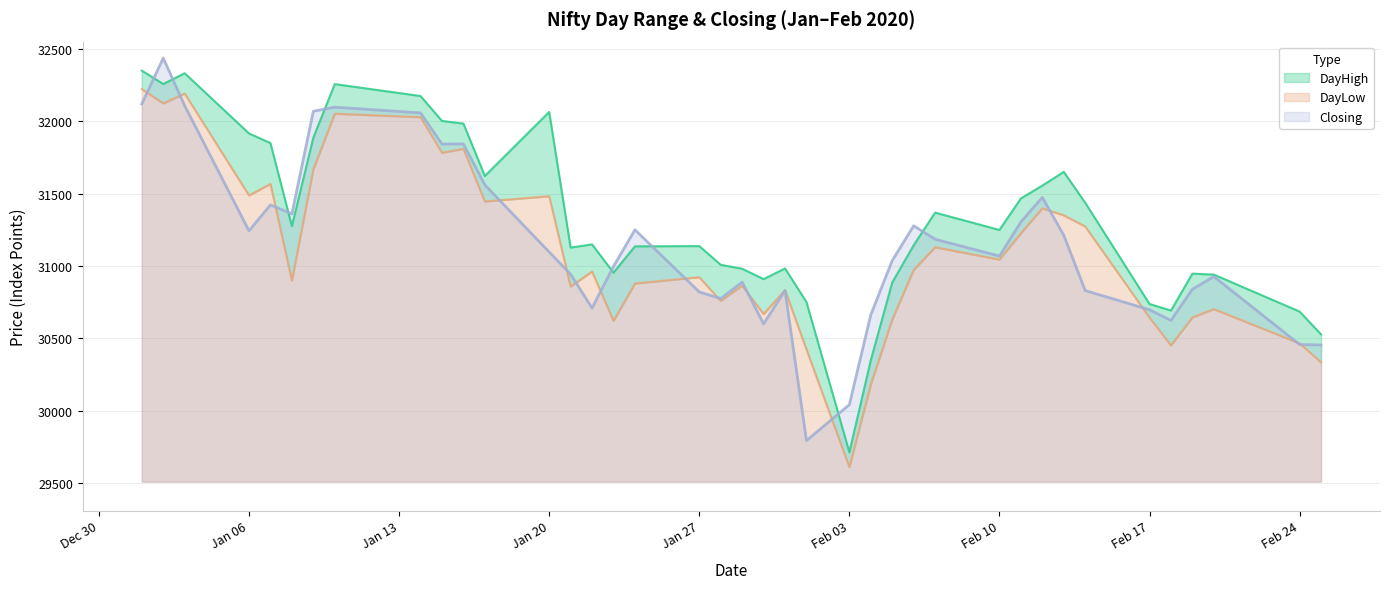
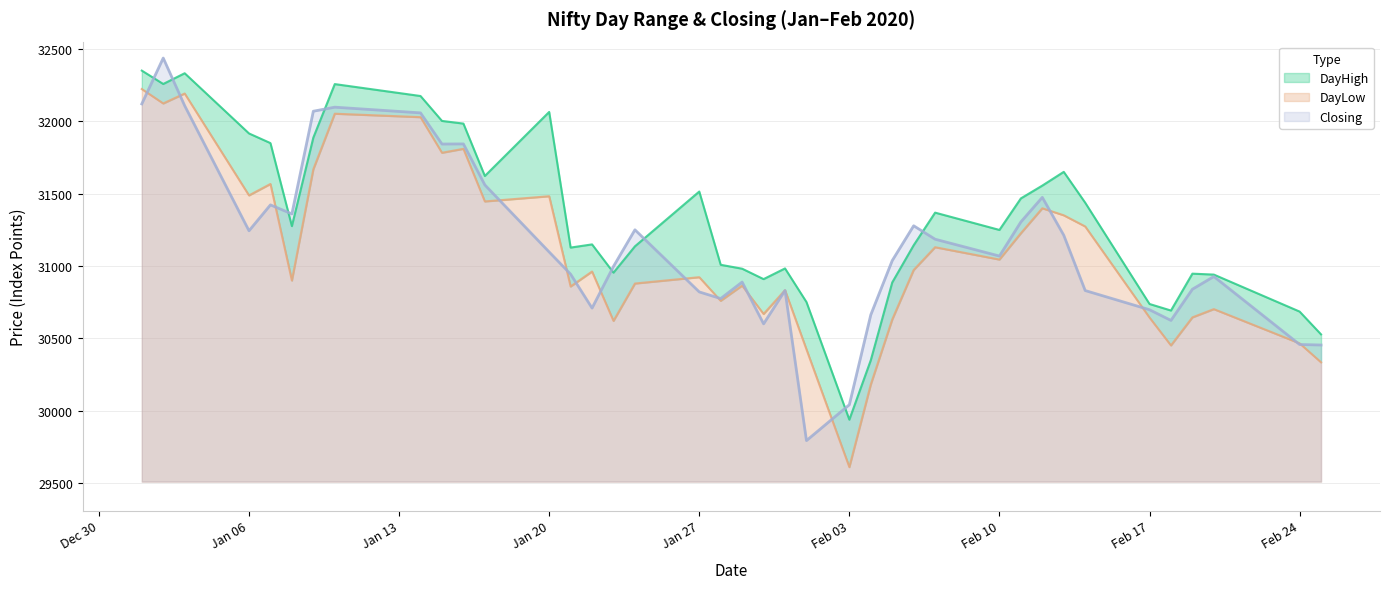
  {
    "DayHigh": {
      "Jan 06": 31910,
      "Jan 20": 32060,
-     "Jan 27": 31140,
-     "Feb 03": 29720,
+     "Jan 27": 31510,
+     "Feb 03": 29940,
      "Feb 10": 31250,
      "Feb 17": 30740,
      "Feb 24": 30690
    }
  }
